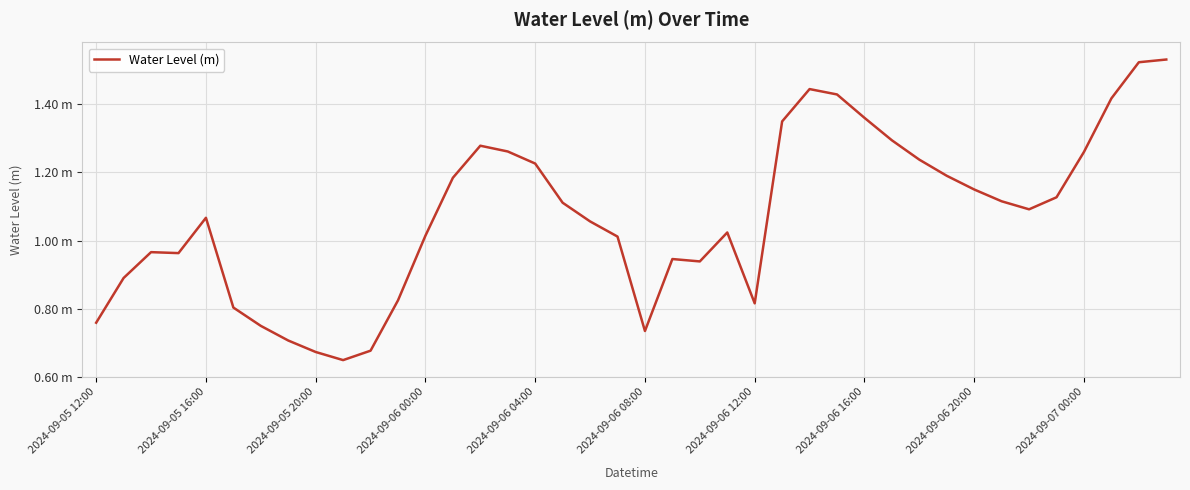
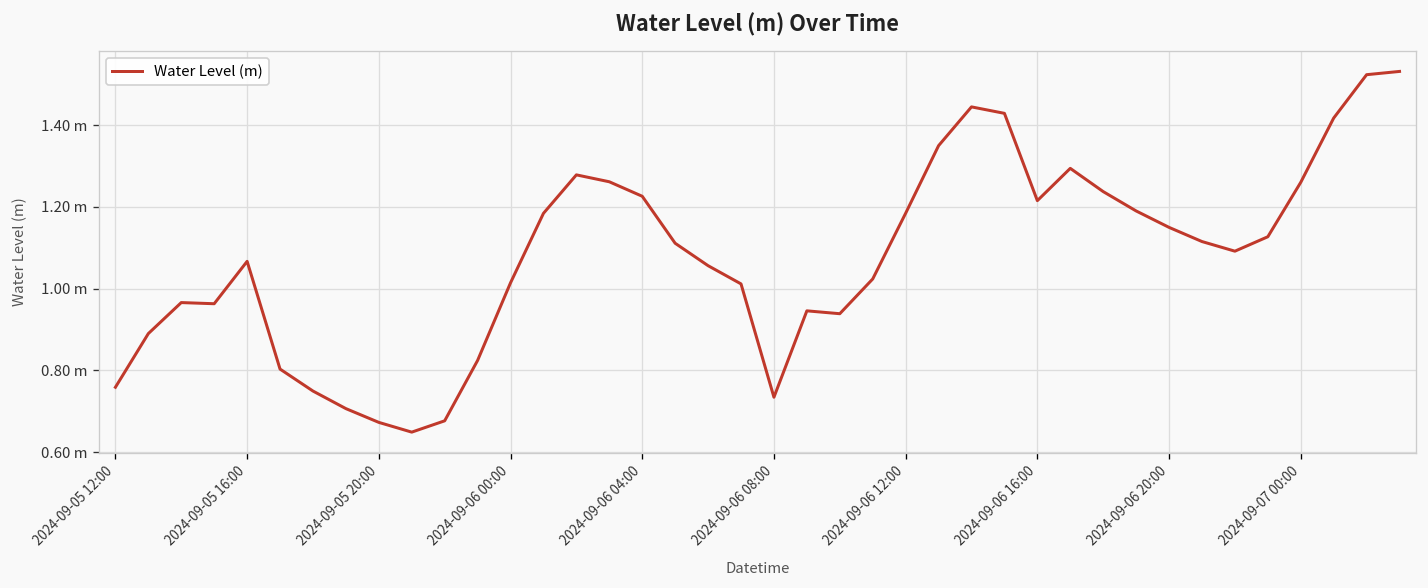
  {
    "2024-09-05 12:00": "0.76 m",
    "2024-09-05 16:00": "1.07 m",
    "2024-09-05 20:00": "0.67 m",
    "2024-09-06 00:00": "1.01 m",
    "2024-09-06 04:00": "1.23 m",
    "2024-09-06 08:00": "0.73 m",
-   "2024-09-06 12:00": "0.82 m",
-   "2024-09-06 16:00": "1.36 m",
+   "2024-09-06 12:00": "1.18 m",
+   "2024-09-06 16:00": "1.22 m",
    "2024-09-06 20:00": "1.15 m",
    "2024-09-07 00:00": "1.26 m"
  }
